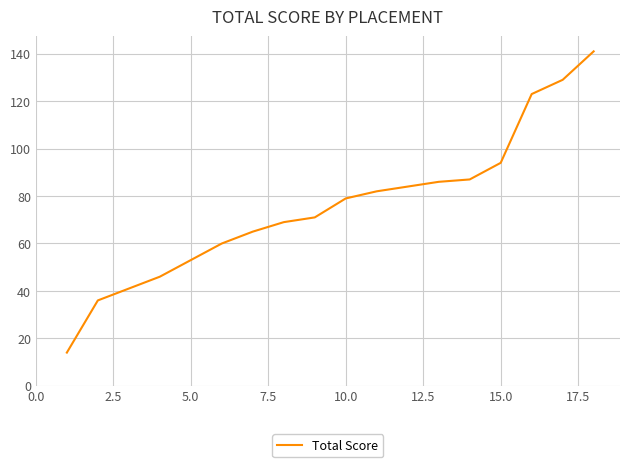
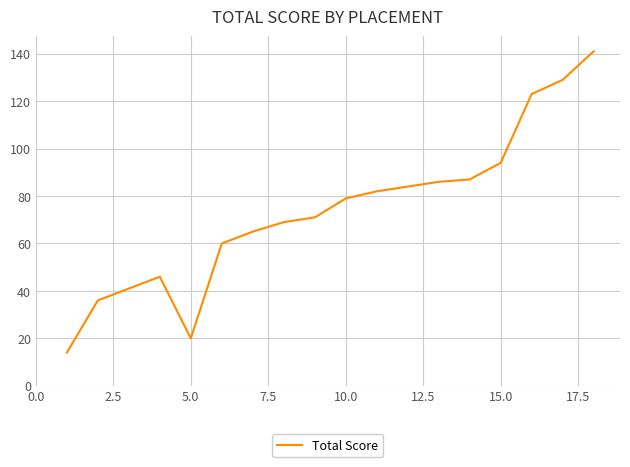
  {
-   "5.0": 53,
+   "5.0": 20,
    "10.0": 79,
    "15.0": 94
  }
